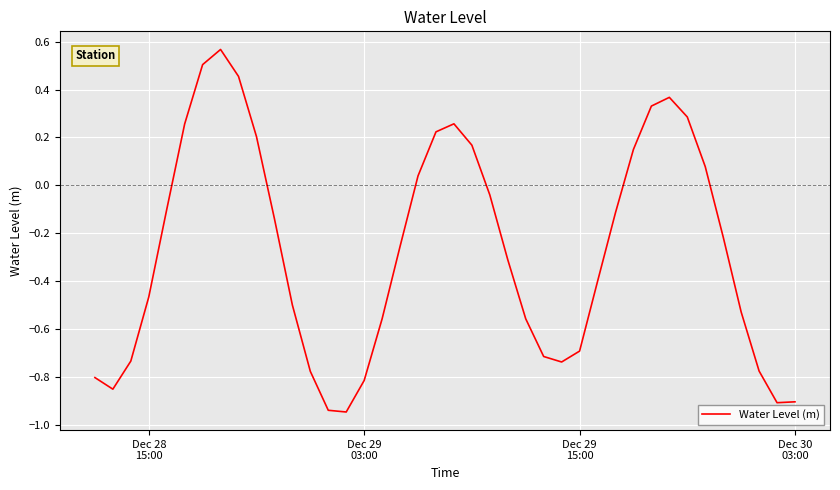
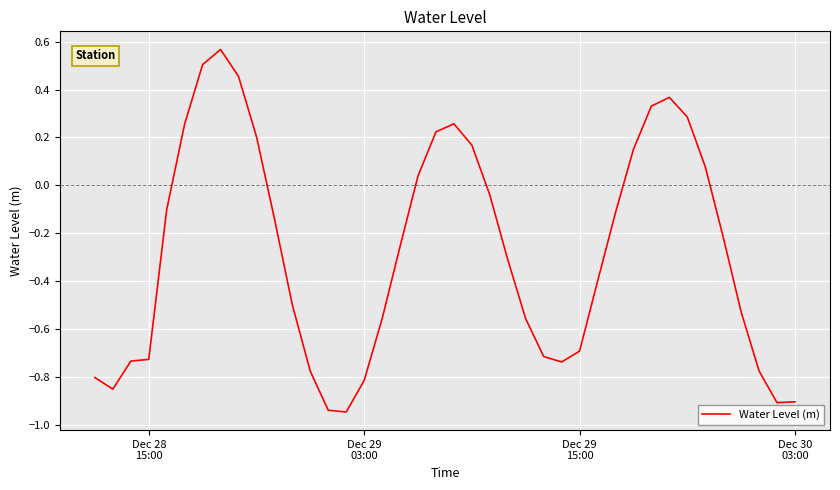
  {
-   "Dec 28 15:00": -0.47,
+   "Dec 28 15:00": -0.73,
    "Dec 29 03:00": -0.82,
    "Dec 29 15:00": -0.69,
    "Dec 30 03:00": -0.91
  }
